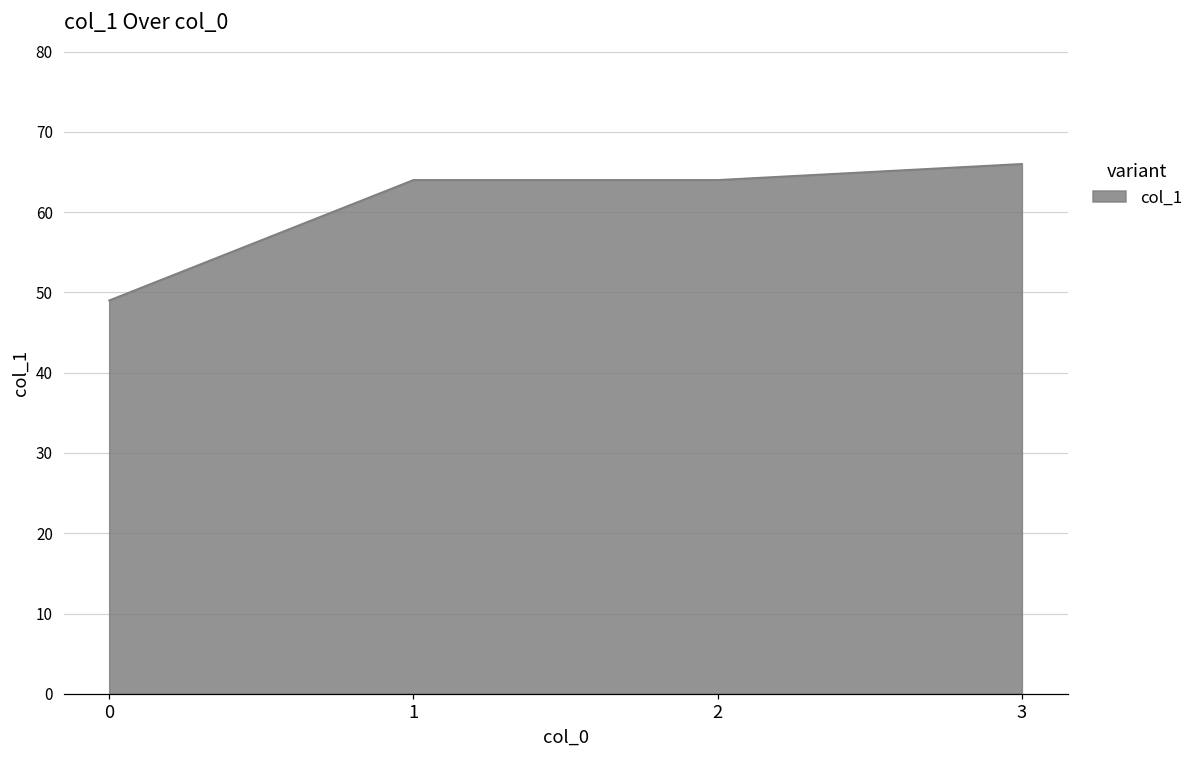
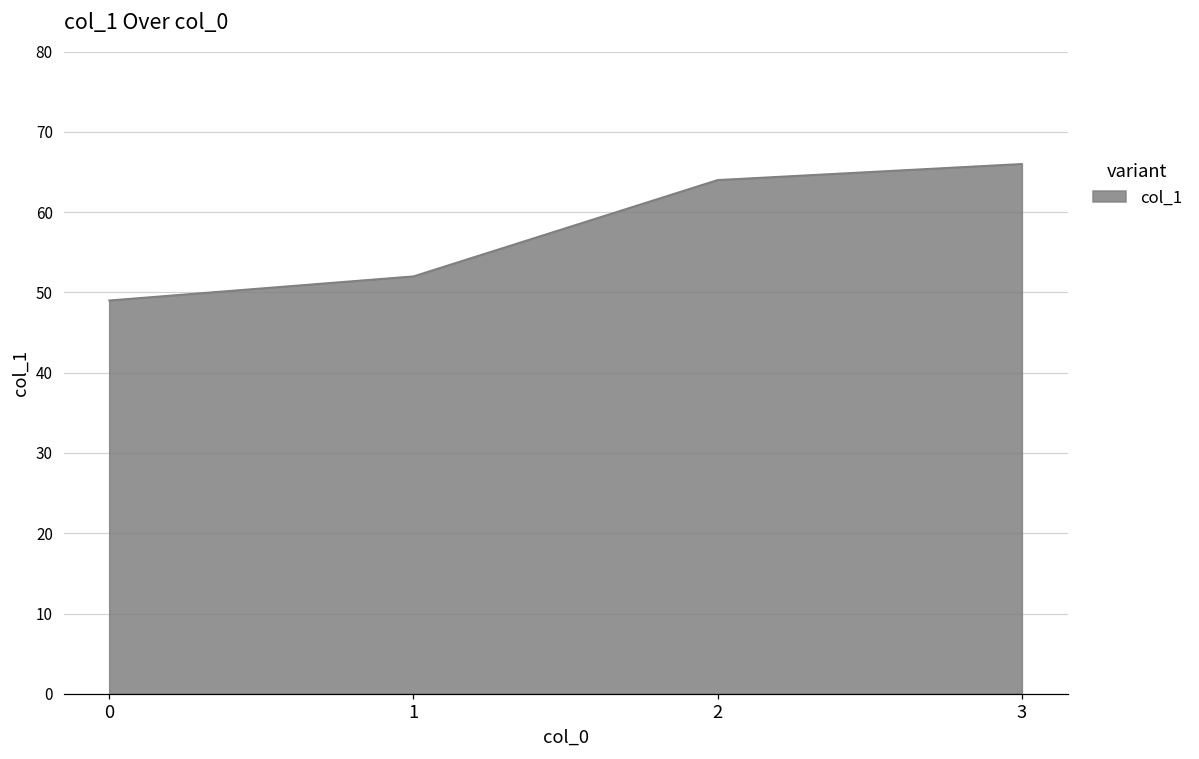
  {
    "0": 49,
-   "1": 64,
+   "1": 52,
    "2": 64,
    "3": 66
  }
